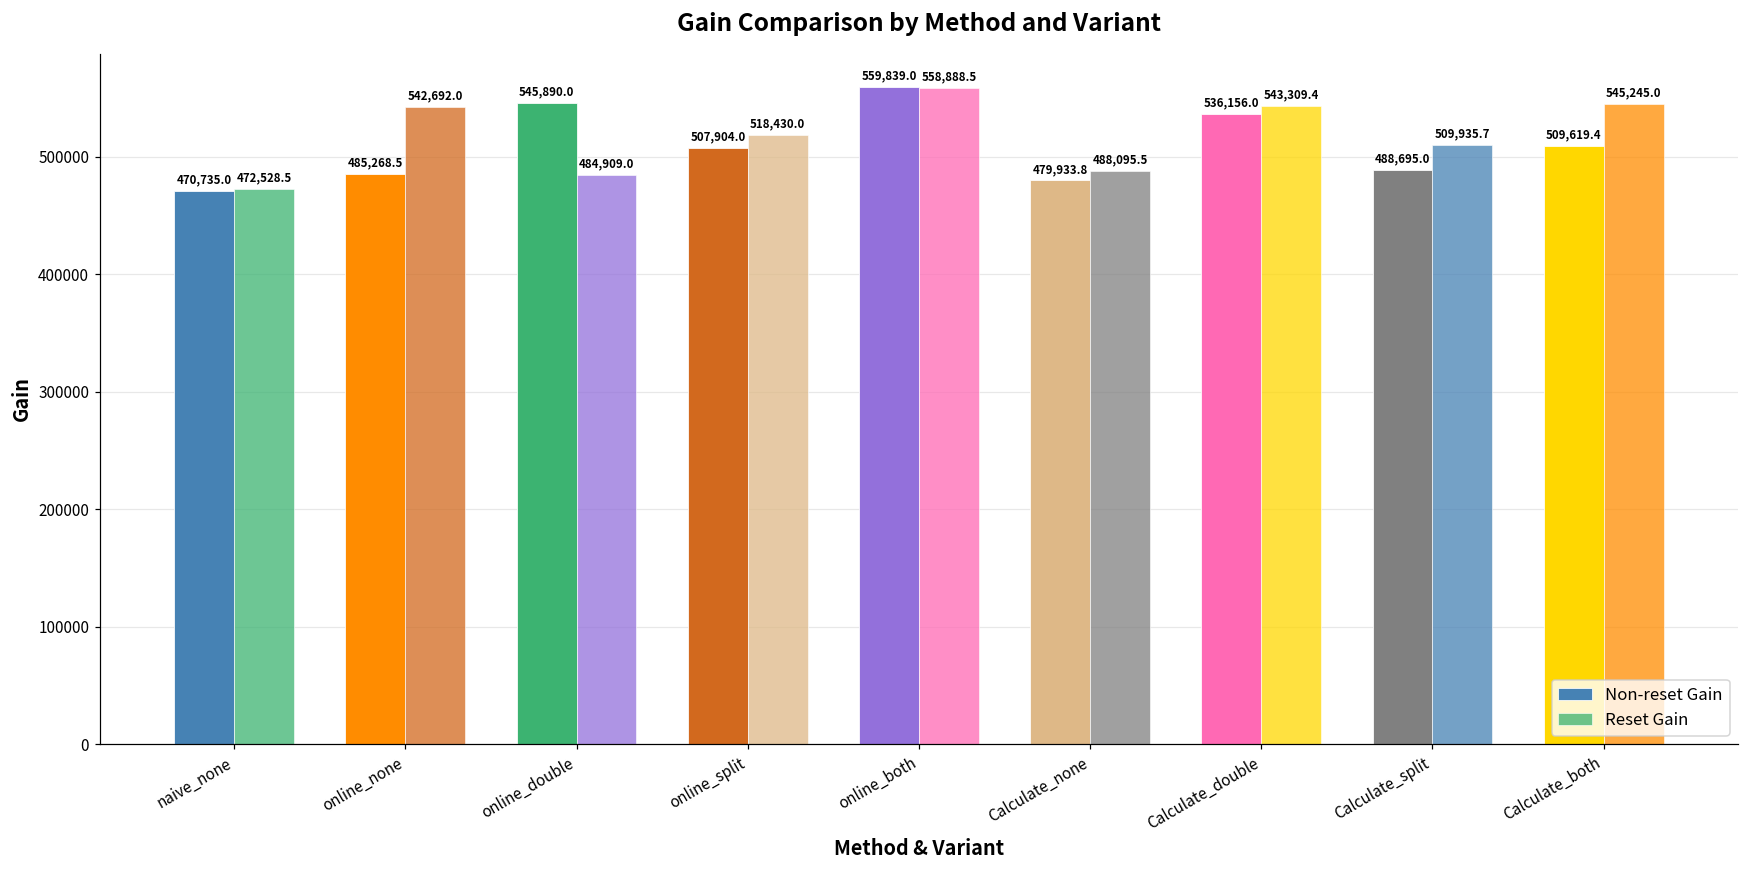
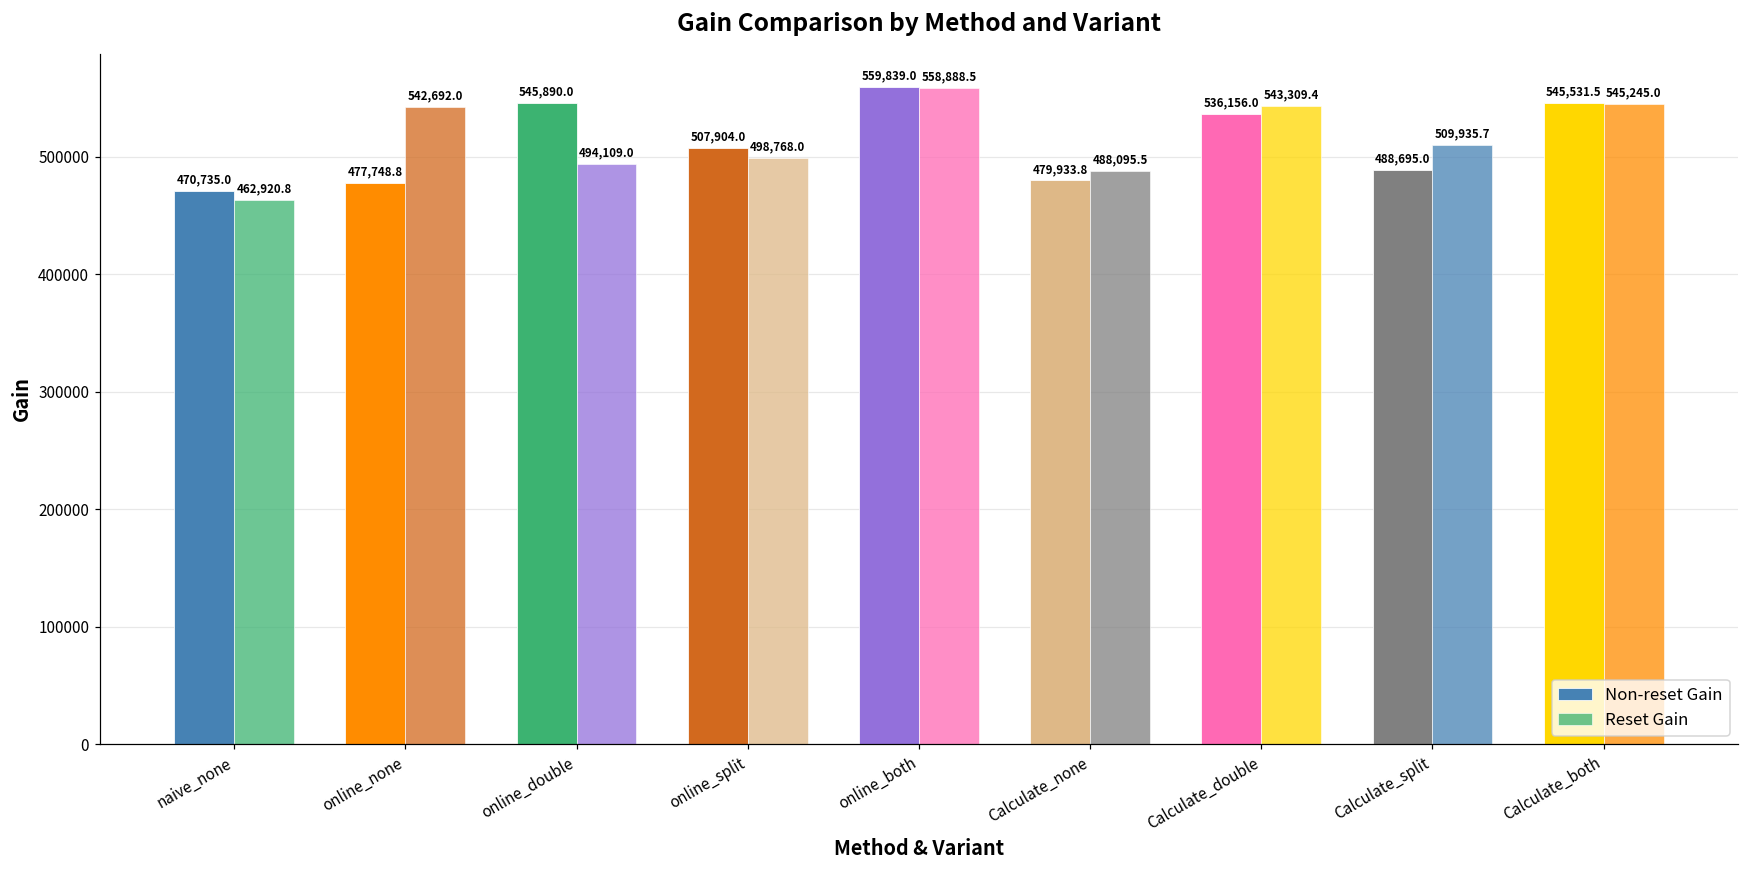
  {
    "Non-reset Gain": {
      "naive_none": "470,735.0",
-     "online_none": "485,268.5",
+     "online_none": "477,748.8",
      "online_double": "545,890.0",
      "online_split": "507,904.0",
      "online_both": "559,839.0",
      "Calculate_none": "479,933.8",
      "Calculate_double": "536,156.0",
      "Calculate_split": "488,695.0",
-     "Calculate_both": "509,619.4"
+     "Calculate_both": "545,531.5"
    },
    "Reset Gain": {
-     "naive_none": "472,528.5",
+     "naive_none": "462,920.8",
      "online_none": "542,692.0",
-     "online_double": "484,909.0",
-     "online_split": "518,430.0",
+     "online_double": "494,109.0",
+     "online_split": "498,768.0",
      "online_both": "558,888.5",
      "Calculate_none": "488,095.5",
      "Calculate_double": "543,309.4",
      "Calculate_split": "509,935.7",
      "Calculate_both": "545,245.0"
    }
  }
